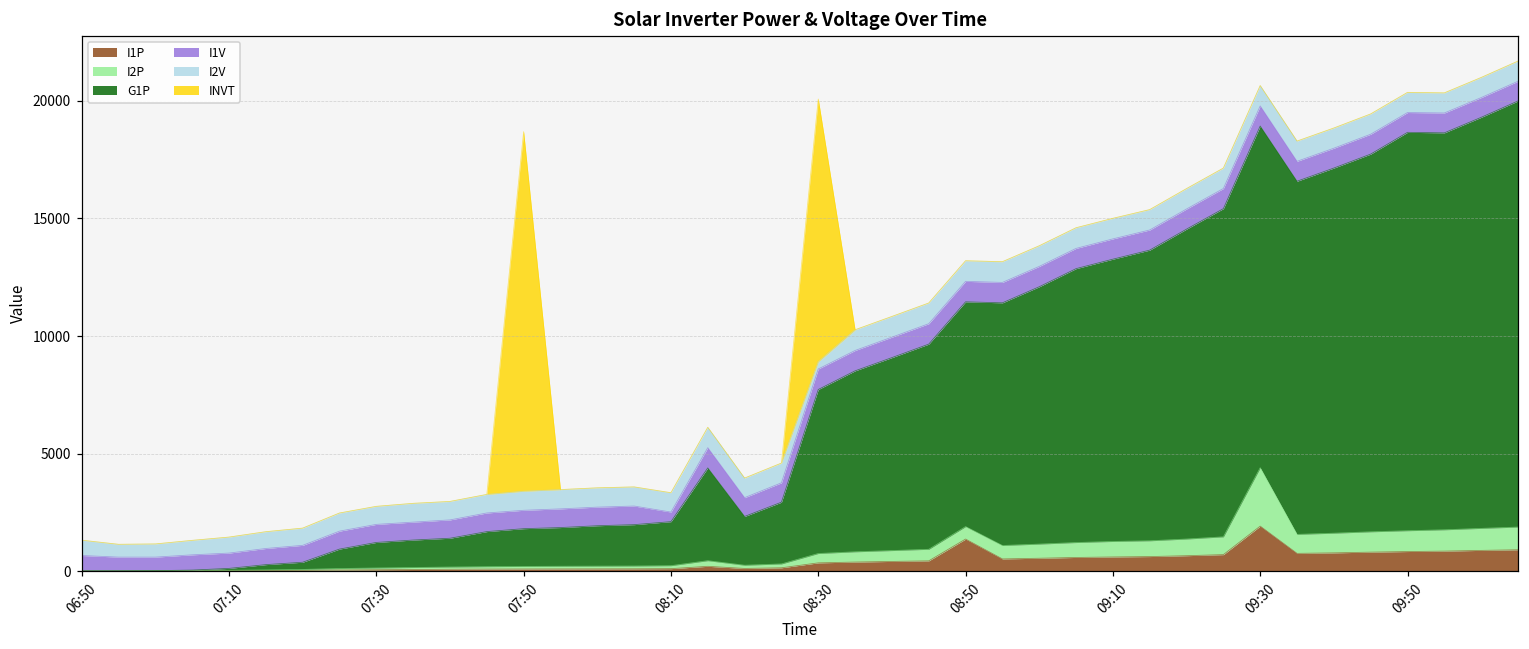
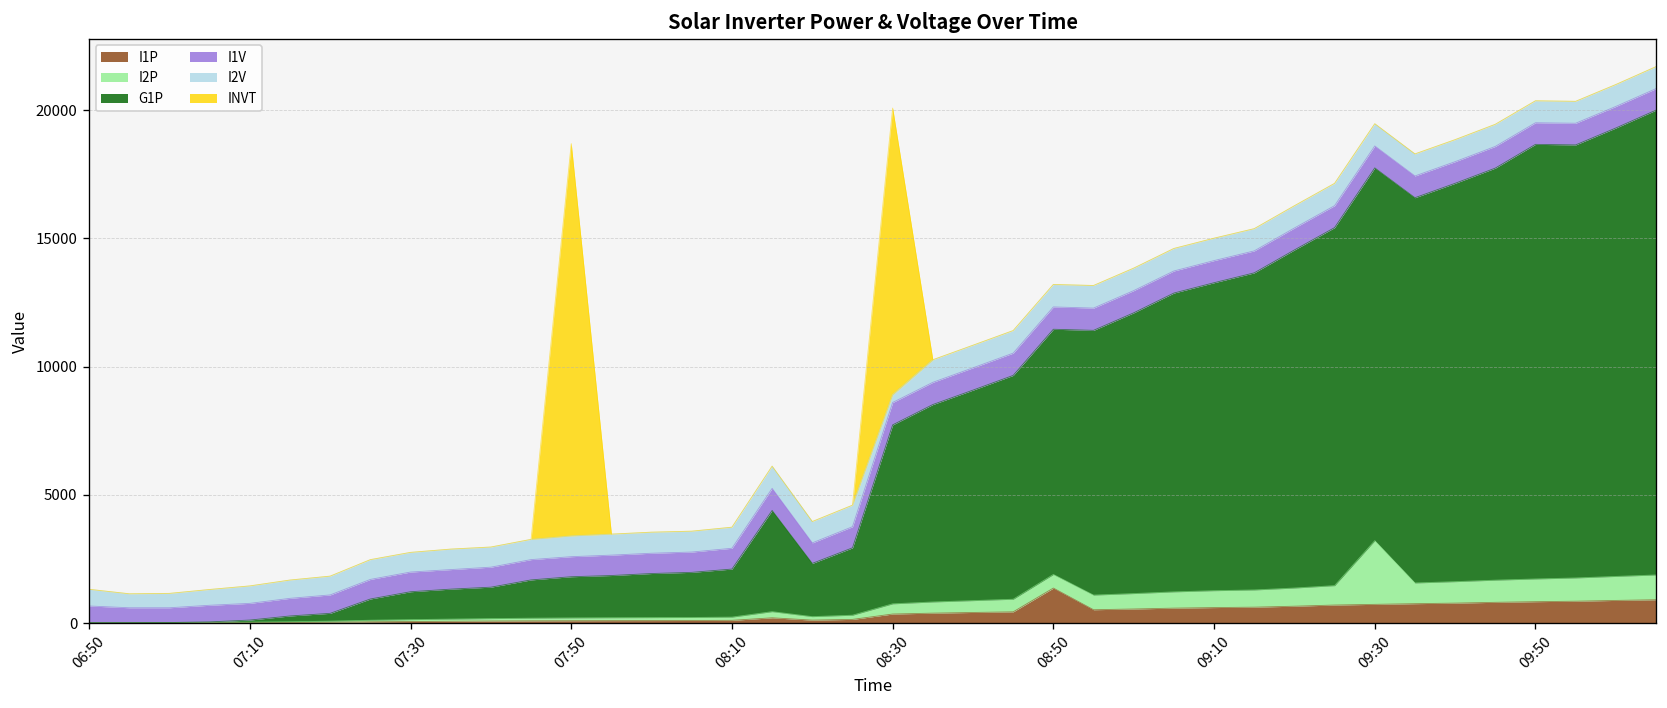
  {
    "I1P": {
      "08:10": 100,
      "08:30": 400,
      "08:50": 1400,
      "09:10": 600,
-     "09:30": 1900,
+     "09:30": 700,
      "09:50": 800
    },
    "I2P": {
      "08:10": 100,
      "08:30": 400,
      "08:50": 500,
      "09:10": 700,
      "09:30": 2500,
      "09:50": 900
    },
    "G1P": {
      "07:30": 1100,
      "07:50": 1600,
      "08:10": 1900,
      "08:30": 7000,
      "08:50": 9600,
      "09:10": 12000,
      "09:30": 14500,
      "09:50": 16900
    },
    "I1V": {
      "06:50": 700,
      "07:10": 700,
      "07:30": 800,
      "07:50": 800,
-     "08:10": 400,
+     "08:10": 800,
      "08:30": 900,
      "08:50": 900,
      "09:10": 900,
      "09:30": 900,
      "09:50": 800
    },
    "I2V": {
      "07:50": 800,
      "08:30": 300
    },
    "INVT": {
      "07:50": 15300,
      "08:30": 11200
    }
  }
